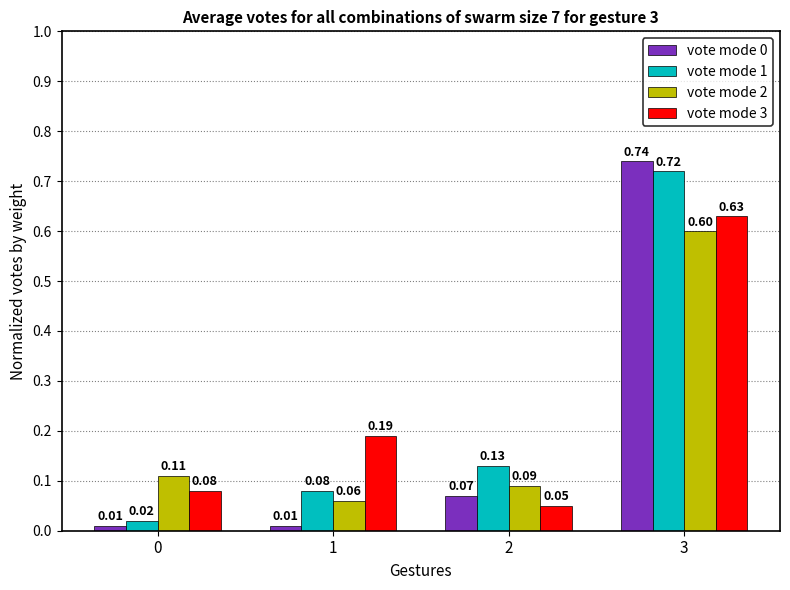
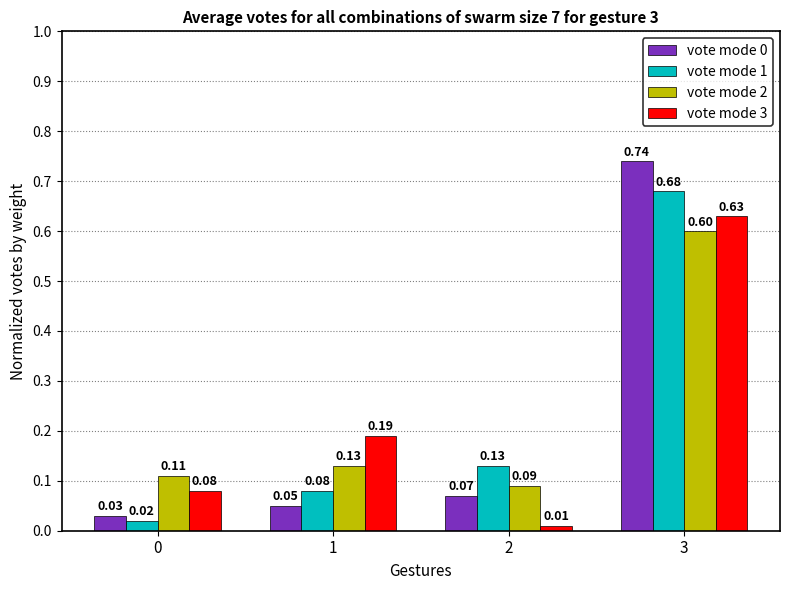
  {
    "vote mode 0": {
-     "0": 0.01,
-     "1": 0.01,
+     "0": 0.03,
+     "1": 0.05,
      "2": 0.07,
      "3": 0.74
    },
    "vote mode 1": {
      "0": 0.02,
      "1": 0.08,
      "2": 0.13,
-     "3": 0.72
+     "3": 0.68
    },
    "vote mode 2": {
      "0": 0.11,
-     "1": 0.06,
+     "1": 0.13,
      "2": 0.09,
      "3": 0.60
    },
    "vote mode 3": {
      "0": 0.08,
      "1": 0.19,
-     "2": 0.05,
+     "2": 0.01,
      "3": 0.63
    }
  }
